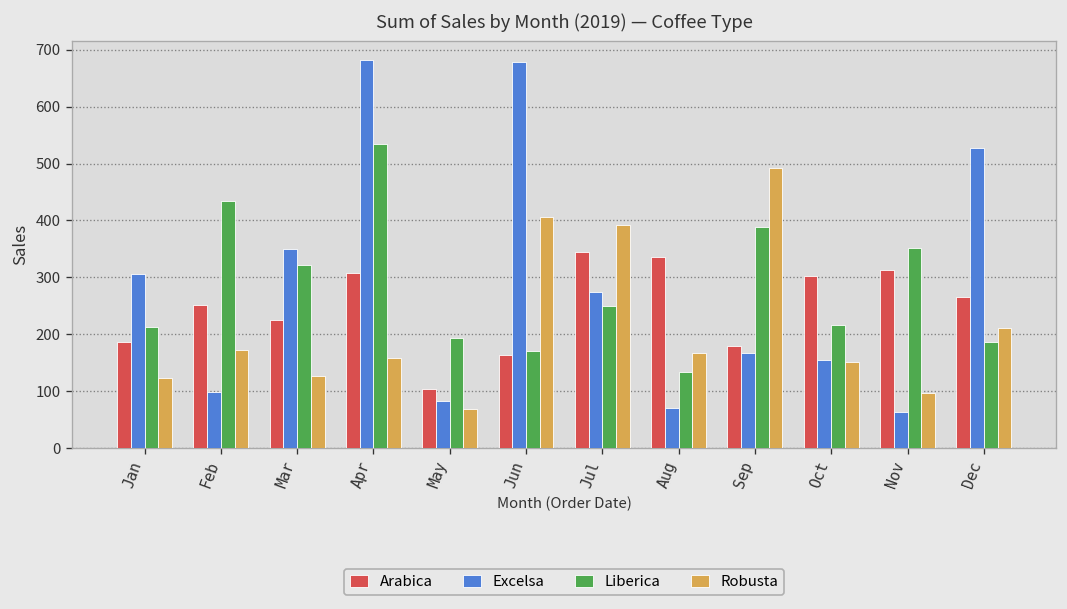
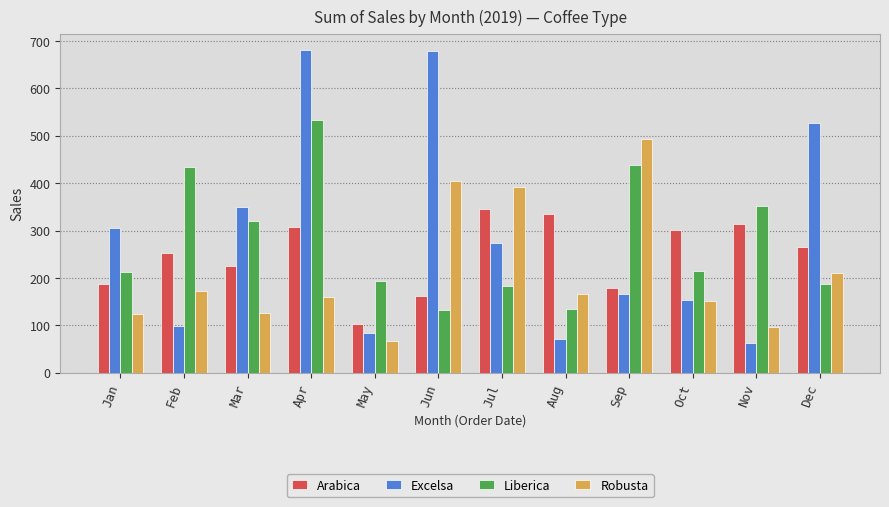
  {
    "Arabica": {
      "Jan": 190,
      "Feb": 250,
      "Mar": 220,
      "Apr": 310,
      "May": 100,
      "Jun": 160,
      "Jul": 350,
      "Aug": 330,
      "Sep": 180,
      "Oct": 300,
      "Nov": 310,
      "Dec": 270
    },
    "Excelsa": {
      "Jan": 310,
      "Feb": 100,
      "Mar": 350,
      "Apr": 680,
      "May": 80,
      "Jun": 680,
      "Jul": 270,
      "Aug": 70,
      "Sep": 170,
      "Oct": 150,
      "Nov": 60,
      "Dec": 530
    },
    "Liberica": {
      "Jan": 210,
      "Feb": 430,
      "Mar": 320,
      "Apr": 530,
      "May": 190,
-     "Jun": 170,
-     "Jul": 250,
+     "Jun": 130,
+     "Jul": 180,
      "Aug": 130,
-     "Sep": 390,
+     "Sep": 440,
      "Oct": 220,
      "Nov": 350,
      "Dec": 190
    },
    "Robusta": {
      "Jan": 120,
      "Feb": 170,
      "Mar": 130,
      "Apr": 160,
      "May": 70,
      "Jun": 410,
      "Jul": 390,
      "Aug": 170,
      "Sep": 490,
      "Oct": 150,
      "Nov": 100,
      "Dec": 210
    }
  }
